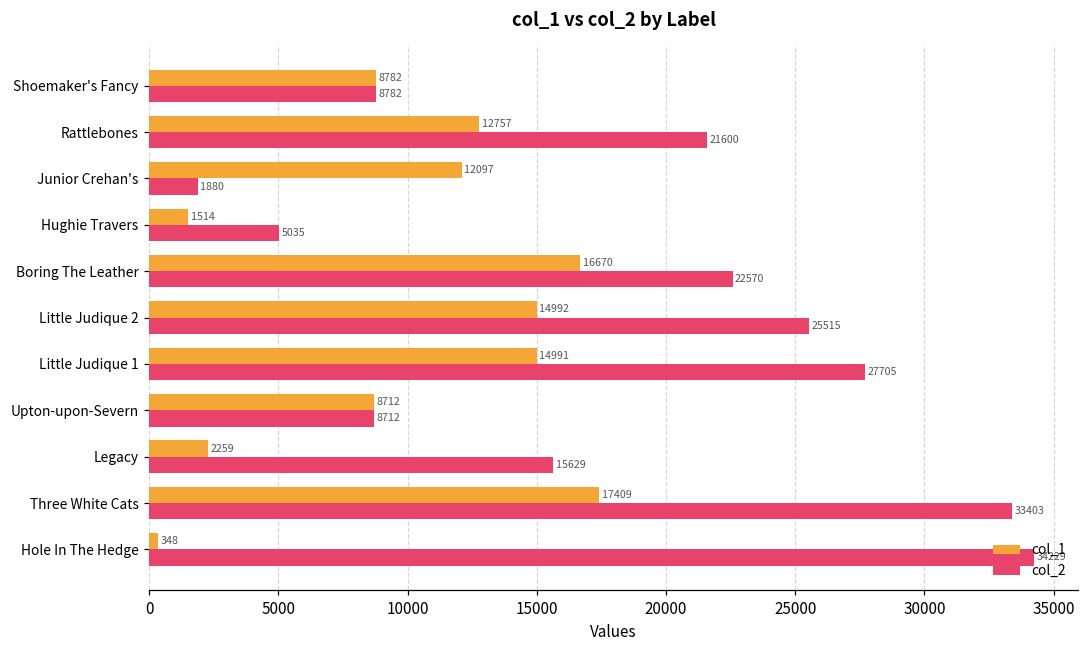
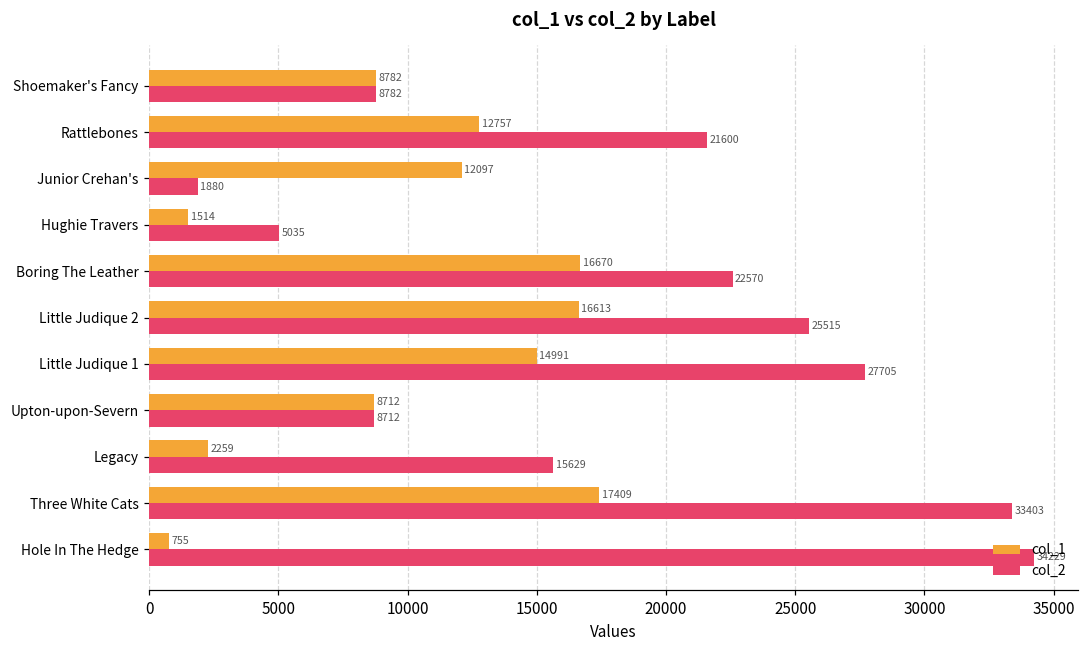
  {
    "col_1": {
      "Shoemaker's Fancy": 8782,
      "Rattlebones": 12757,
      "Junior Crehan's": 12097,
      "Hughie Travers": 1514,
      "Boring The Leather": 16670,
-     "Little Judique 2": 14992,
+     "Little Judique 2": 16613,
      "Little Judique 1": 14991,
      "Upton-upon-Severn": 8712,
      "Legacy": 2259,
      "Three White Cats": 17409,
-     "Hole In The Hedge": 348
+     "Hole In The Hedge": 755
    },
    "col_2": {
      "Shoemaker's Fancy": 8782,
      "Rattlebones": 21600,
      "Junior Crehan's": 1880,
      "Hughie Travers": 5035,
      "Boring The Leather": 22570,
      "Little Judique 2": 25515,
      "Little Judique 1": 27705,
      "Upton-upon-Severn": 8712,
      "Legacy": 15629,
      "Three White Cats": 33403,
      "Hole In The Hedge": 34229
    }
  }
